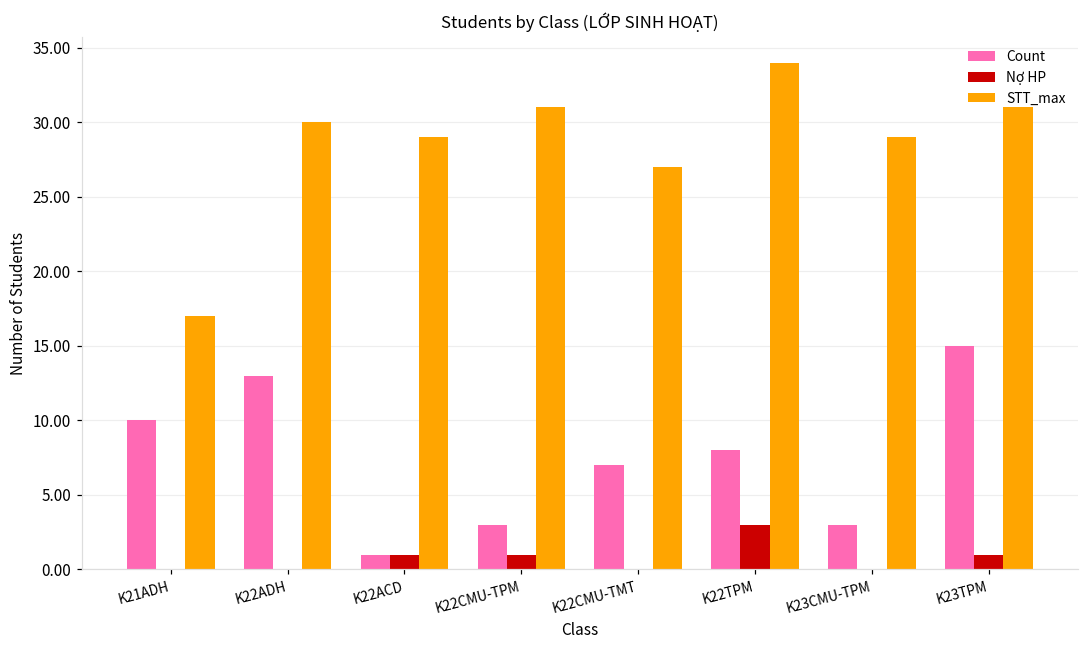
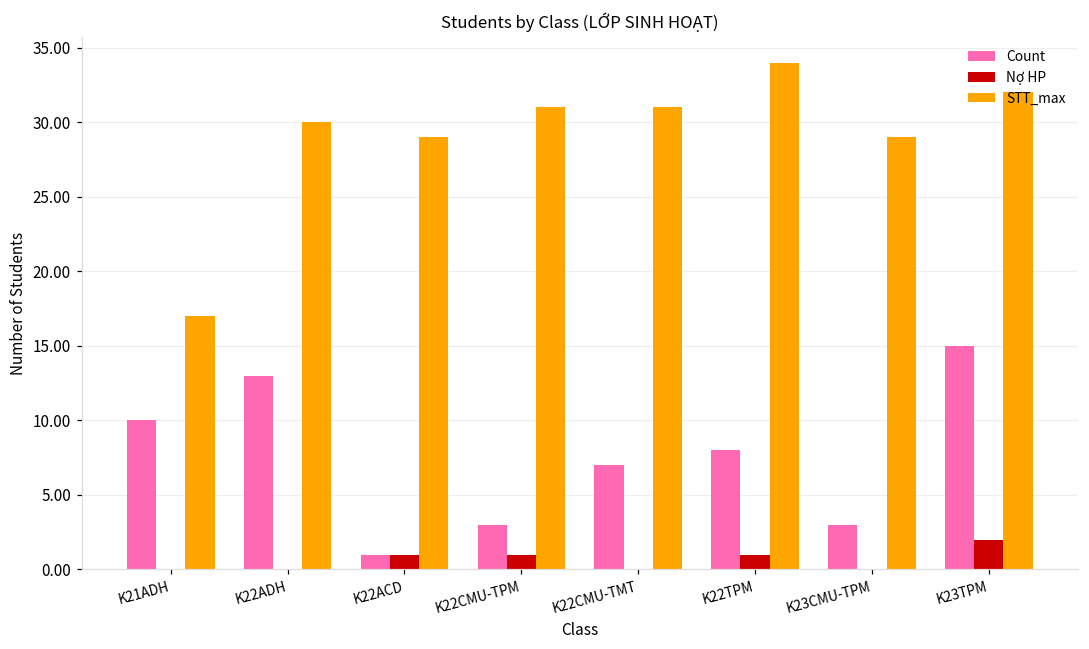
  {
    "Count": {
      "K21ADH": 10,
      "K22ADH": 13,
      "K22ACD": 1,
      "K22CMU-TPM": 3,
      "K22CMU-TMT": 7,
      "K22TPM": 8,
      "K23CMU-TPM": 3,
      "K23TPM": 15
    },
    "Nợ HP": {
      "K21ADH": 0,
      "K22ADH": 0,
      "K22ACD": 1,
      "K22CMU-TPM": 1,
      "K22CMU-TMT": 0,
-     "K22TPM": 3,
+     "K22TPM": 1,
      "K23CMU-TPM": 0,
-     "K23TPM": 1
+     "K23TPM": 2
    },
    "STT_max": {
      "K21ADH": 17,
      "K22ADH": 30,
      "K22ACD": 29,
      "K22CMU-TPM": 31,
-     "K22CMU-TMT": 27,
+     "K22CMU-TMT": 31,
      "K22TPM": 34,
      "K23CMU-TPM": 29,
-     "K23TPM": 31
+     "K23TPM": 32
    }
  }
